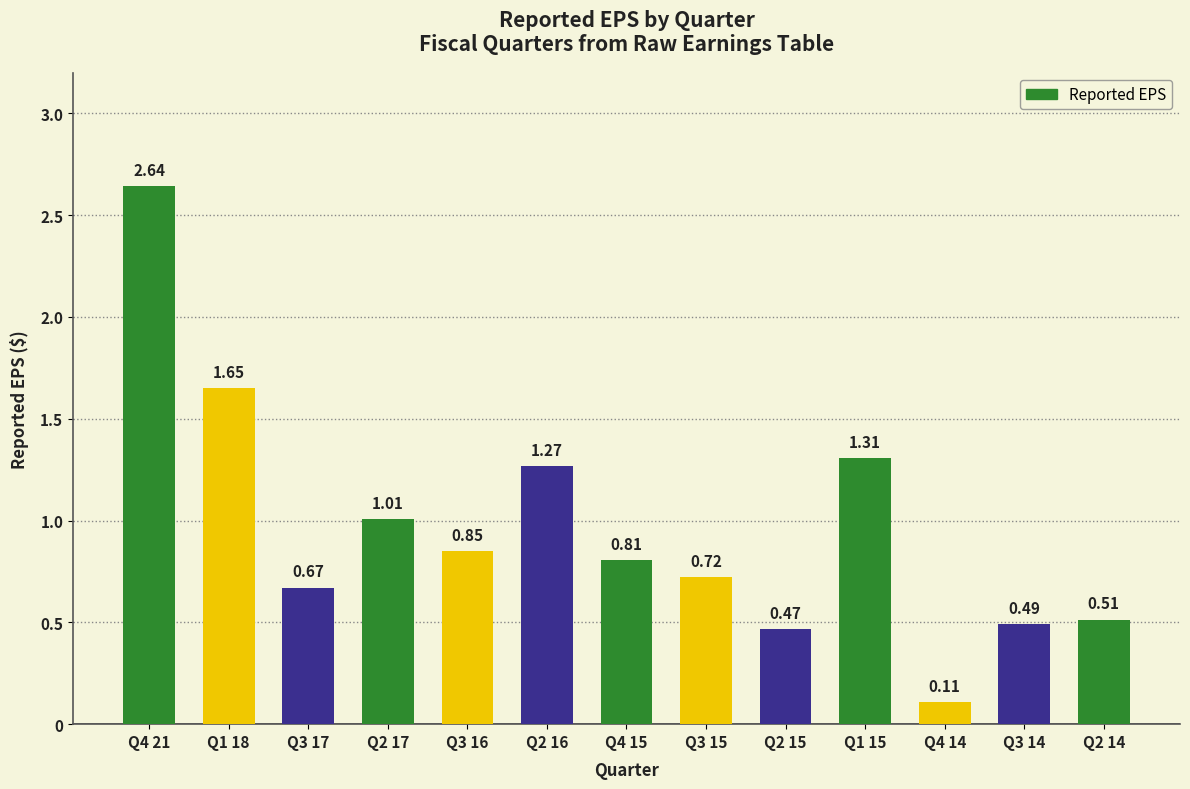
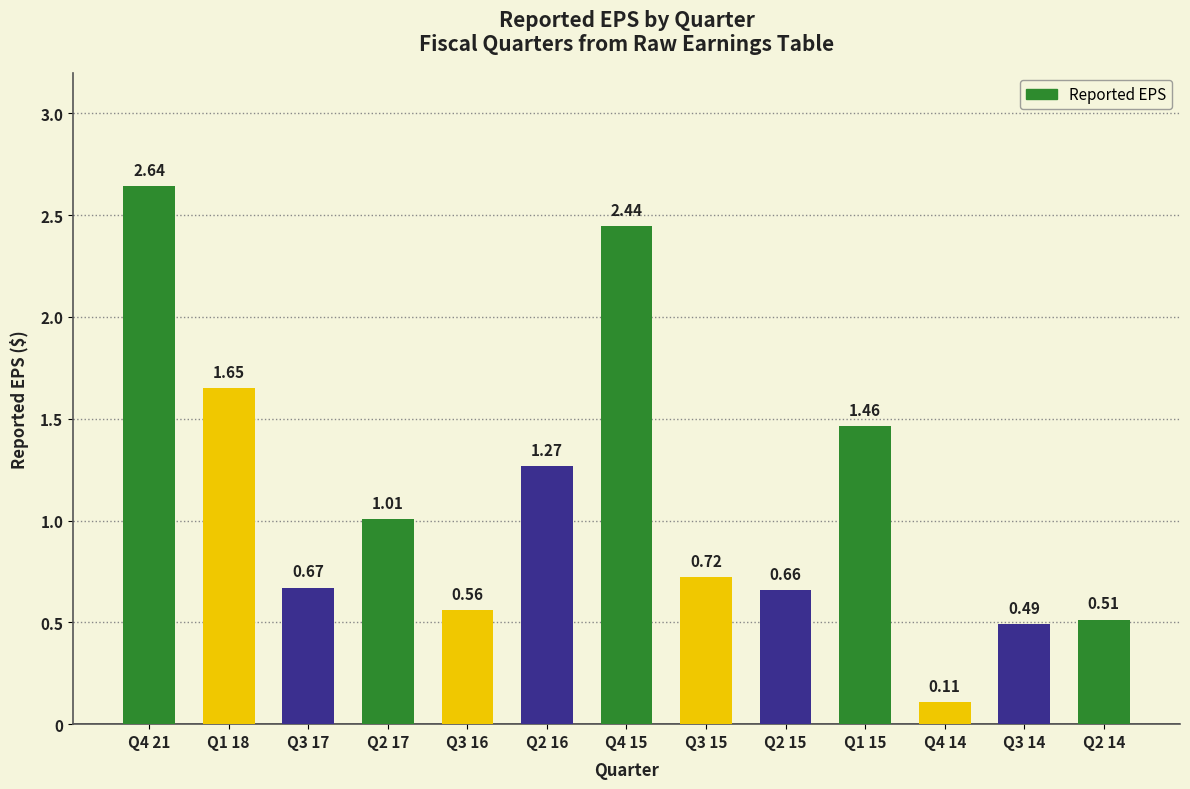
  {
    "Q4 21": 2.64,
    "Q1 18": 1.65,
    "Q3 17": 0.67,
    "Q2 17": 1.01,
-   "Q3 16": 0.85,
+   "Q3 16": 0.56,
    "Q2 16": 1.27,
-   "Q4 15": 0.81,
+   "Q4 15": 2.44,
    "Q3 15": 0.72,
-   "Q2 15": 0.47,
-   "Q1 15": 1.31,
+   "Q2 15": 0.66,
+   "Q1 15": 1.46,
    "Q4 14": 0.11,
    "Q3 14": 0.49,
    "Q2 14": 0.51
  }
